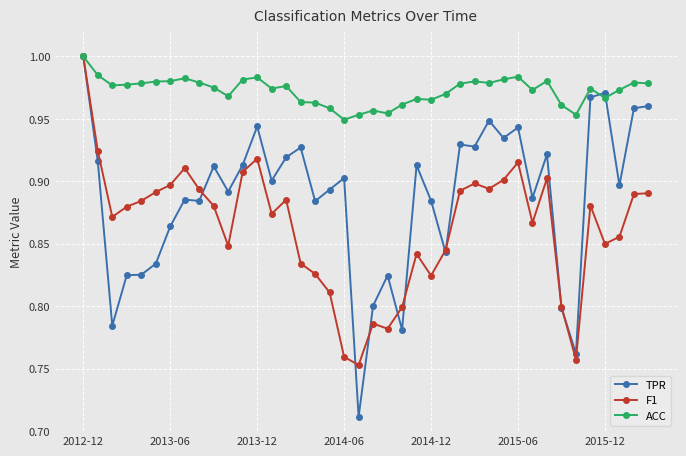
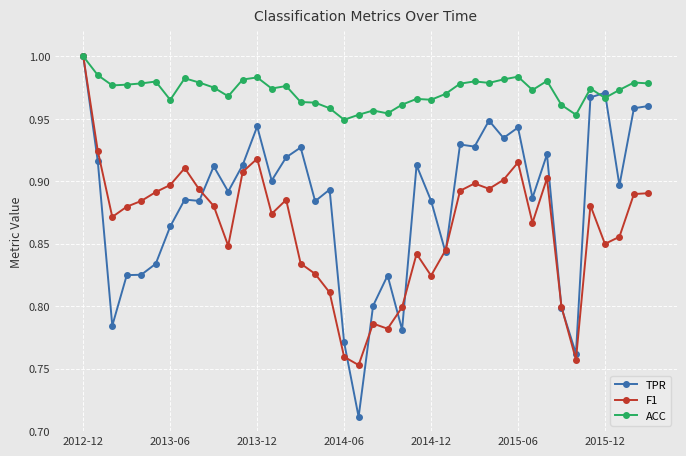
  {
    "TPR": {
      "2013-06": 0.864,
      "2013-12": 0.944,
-     "2014-06": 0.903,
+     "2014-06": 0.771,
      "2014-12": 0.885,
      "2015-06": 0.943,
      "2015-12": 0.971
    },
    "F1": {
      "2013-06": 0.897,
      "2013-12": 0.918,
      "2014-06": 0.760,
      "2014-12": 0.825,
      "2015-06": 0.915,
      "2015-12": 0.850
    },
    "ACC": {
-     "2013-06": 0.980,
+     "2013-06": 0.965,
      "2013-12": 0.983,
      "2014-06": 0.949,
      "2014-12": 0.965,
      "2015-06": 0.984,
      "2015-12": 0.967
    }
  }
